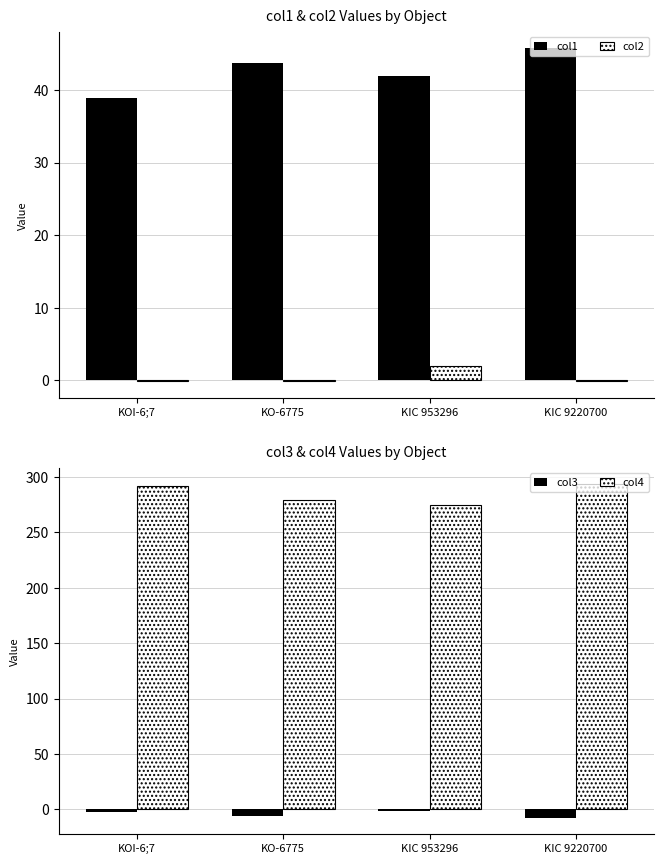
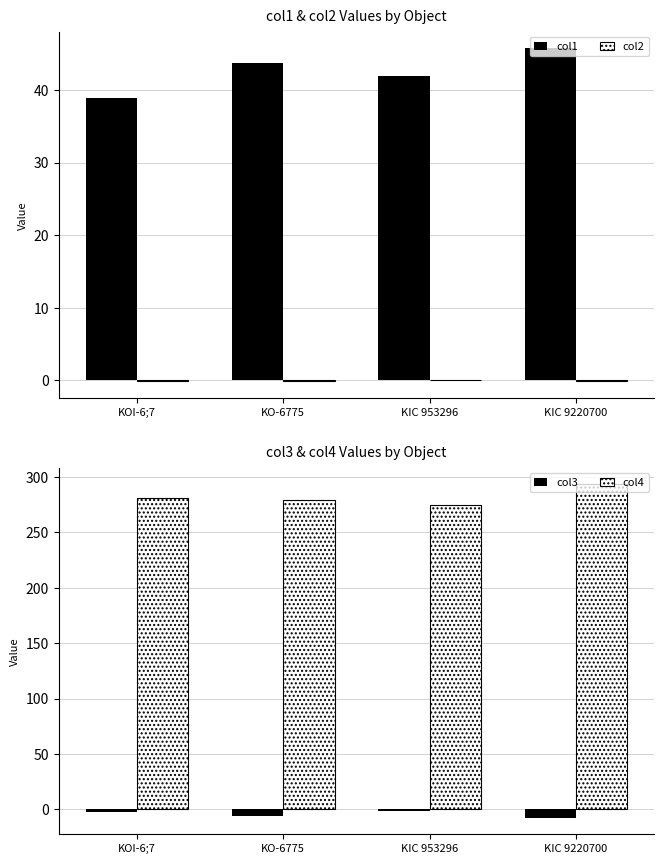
  {
    "col1 & col2 Values by Object": {
      "col1": {
        "KOI-6;7": 39,
        "KO-6775": 44,
        "KIC 953296": 42
      },
      "col2": {
-       "KIC 953296": 2
+       "KIC 953296": 0
      }
    },
    "col3 & col4 Values by Object": {
      "col3": {
        "KOI-6;7": -3,
        "KO-6775": -6,
        "KIC 9220700": -8
      },
      "col4": {
-       "KOI-6;7": 292,
+       "KOI-6;7": 281,
        "KO-6775": 279,
        "KIC 953296": 275
      }
    }
  }
